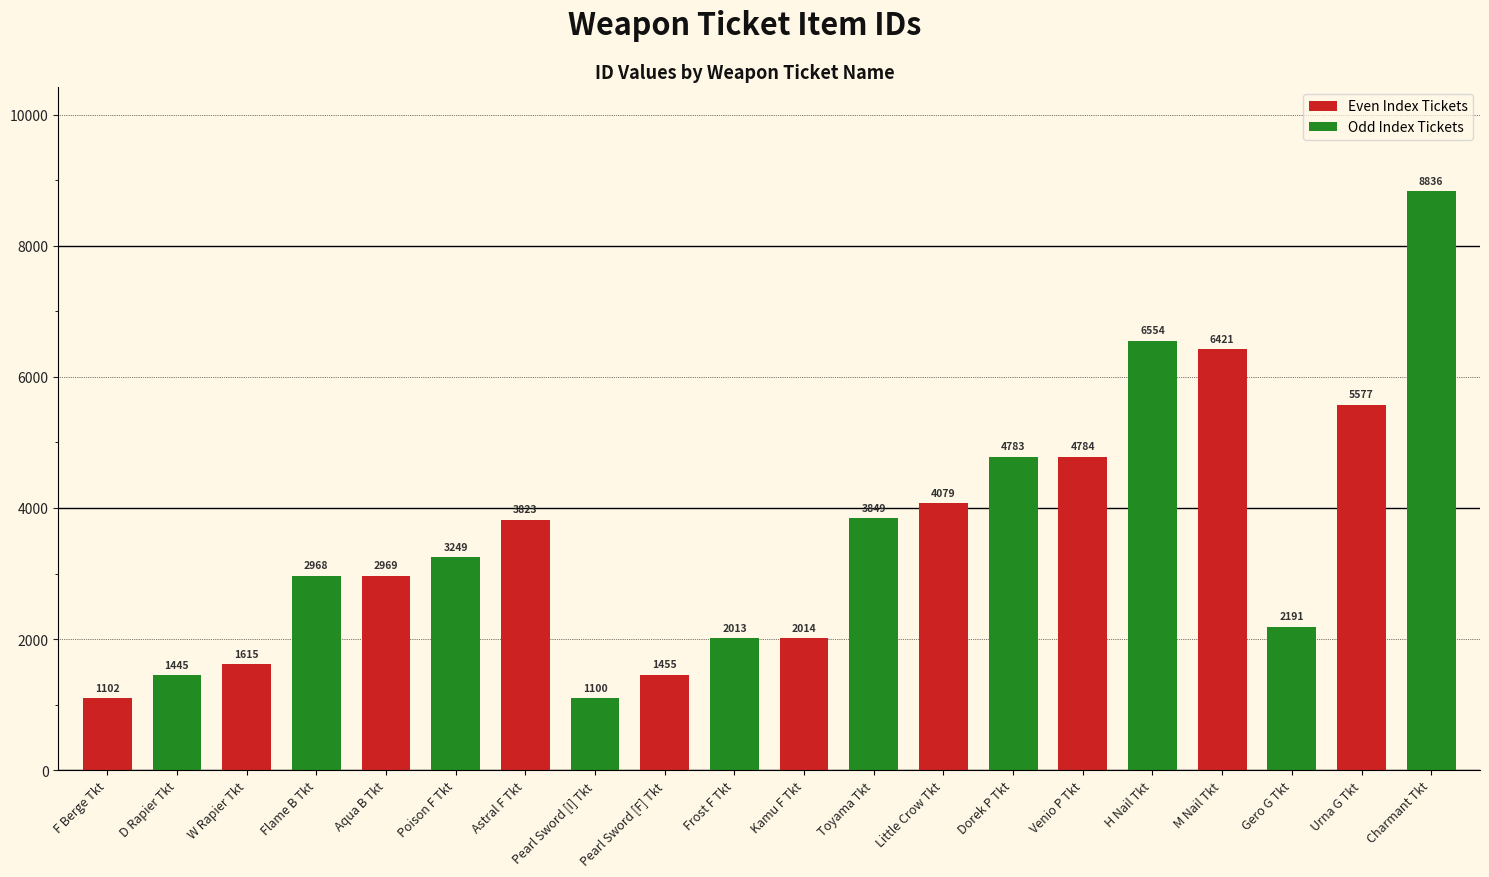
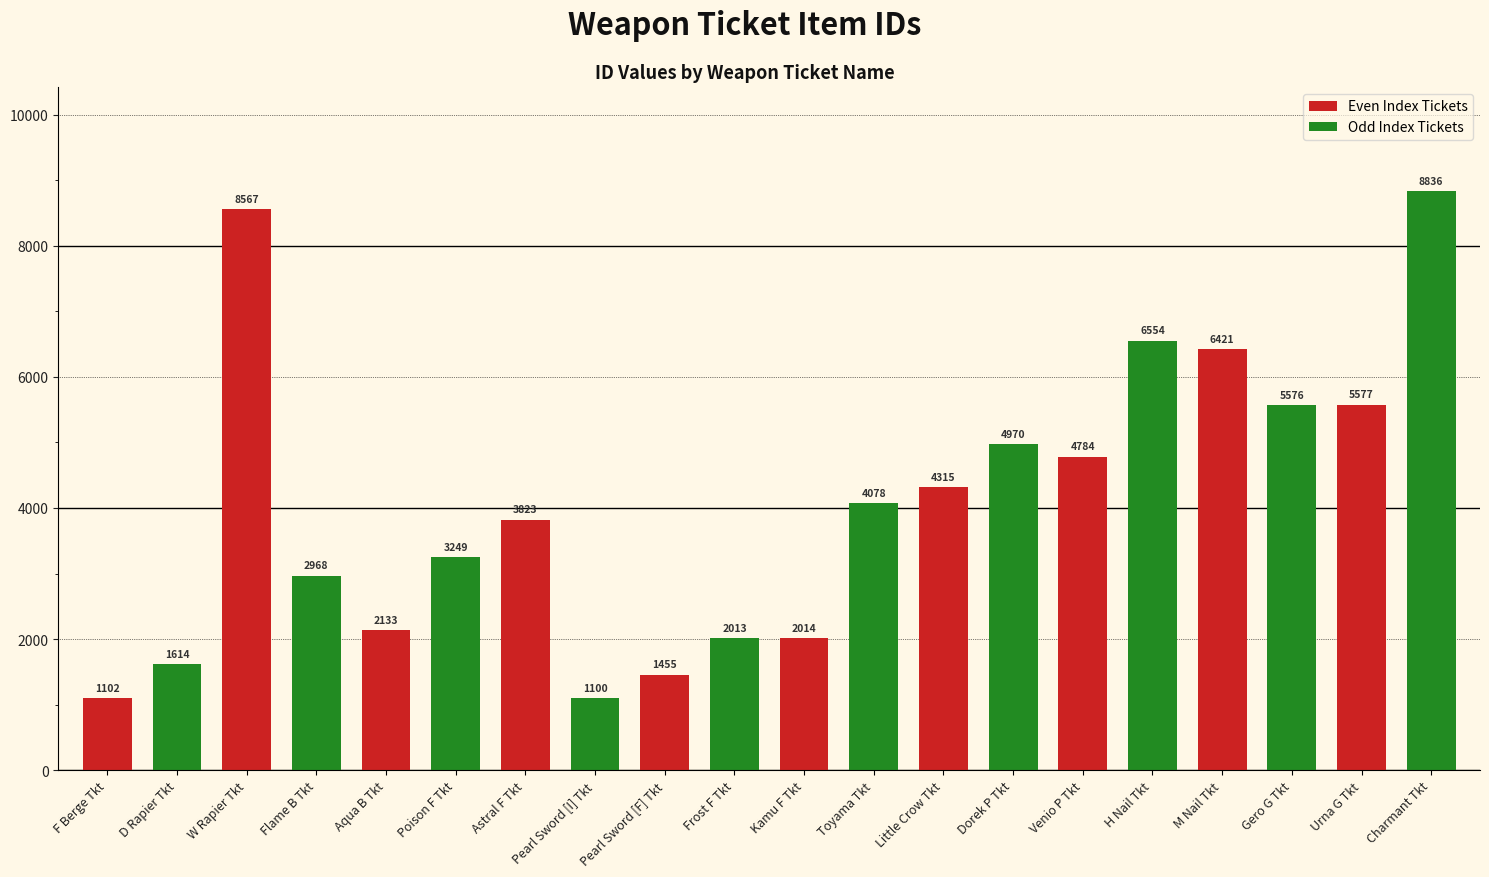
  {
    "F Berge Tkt": 1102,
-   "D Rapier Tkt": 1445,
-   "W Rapier Tkt": 1615,
+   "D Rapier Tkt": 1614,
+   "W Rapier Tkt": 8567,
    "Flame B Tkt": 2968,
-   "Aqua B Tkt": 2969,
+   "Aqua B Tkt": 2133,
    "Poison F Tkt": 3249,
    "Astral F Tkt": 3823,
    "Pearl Sword [I] Tkt": 1100,
    "Pearl Sword [F] Tkt": 1455,
    "Frost F Tkt": 2013,
    "Kamu F Tkt": 2014,
-   "Toyama Tkt": 3849,
-   "Little Crow Tkt": 4079,
-   "Dorek P Tkt": 4783,
+   "Toyama Tkt": 4078,
+   "Little Crow Tkt": 4315,
+   "Dorek P Tkt": 4970,
    "Venio P Tkt": 4784,
    "H Nail Tkt": 6554,
    "M Nail Tkt": 6421,
-   "Gero G Tkt": 2191,
+   "Gero G Tkt": 5576,
    "Urna G Tkt": 5577,
    "Charmant Tkt": 8836
  }
